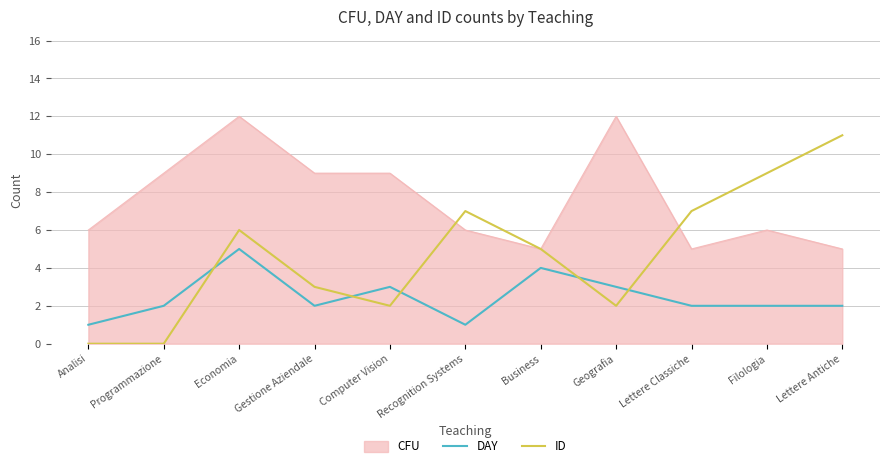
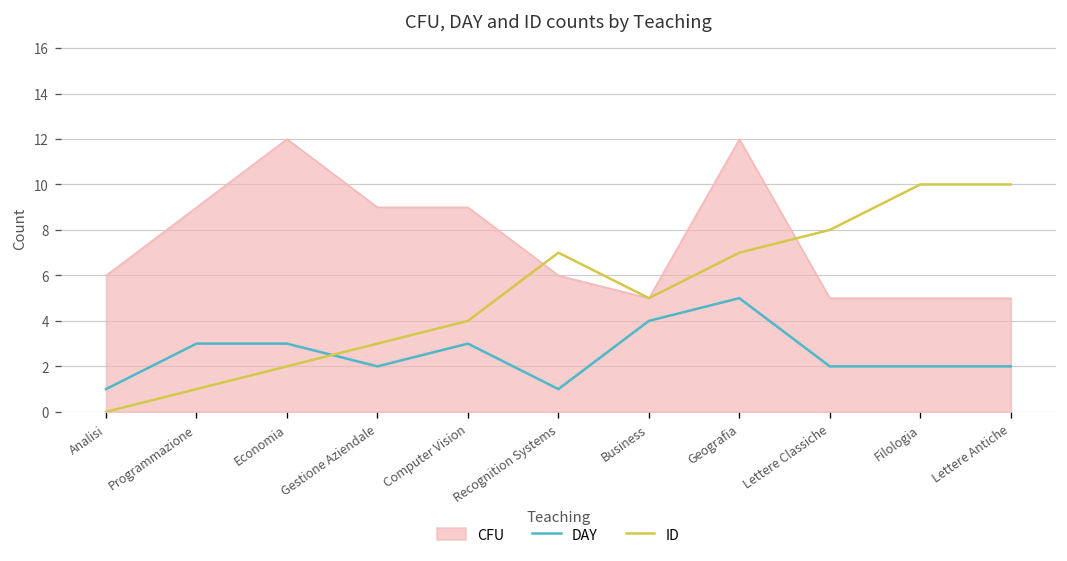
  {
    "CFU": {
      "Analisi": 6,
      "Programmazione": 9,
      "Economia": 12,
      "Gestione Aziendale": 9,
      "Computer Vision": 9,
      "Recognition Systems": 6,
      "Geografia": 12,
      "Lettere Classiche": 5,
-     "Filologia": 6,
+     "Filologia": 5,
      "Lettere Antiche": 5
    },
    "DAY": {
      "Analisi": 1,
-     "Programmazione": 2,
-     "Economia": 5,
+     "Programmazione": 3,
+     "Economia": 3,
      "Gestione Aziendale": 2,
      "Computer Vision": 3,
      "Recognition Systems": 1,
      "Business": 4,
-     "Geografia": 3,
+     "Geografia": 5,
      "Lettere Classiche": 2,
      "Filologia": 2,
      "Lettere Antiche": 2
    },
    "ID": {
      "Analisi": 0,
-     "Programmazione": 0,
-     "Economia": 6,
+     "Programmazione": 1,
+     "Economia": 2,
      "Gestione Aziendale": 3,
-     "Computer Vision": 2,
+     "Computer Vision": 4,
      "Recognition Systems": 7,
-     "Geografia": 2,
-     "Lettere Classiche": 7,
-     "Filologia": 9,
-     "Lettere Antiche": 11
+     "Geografia": 7,
+     "Lettere Classiche": 8,
+     "Filologia": 10,
+     "Lettere Antiche": 10
    }
  }
